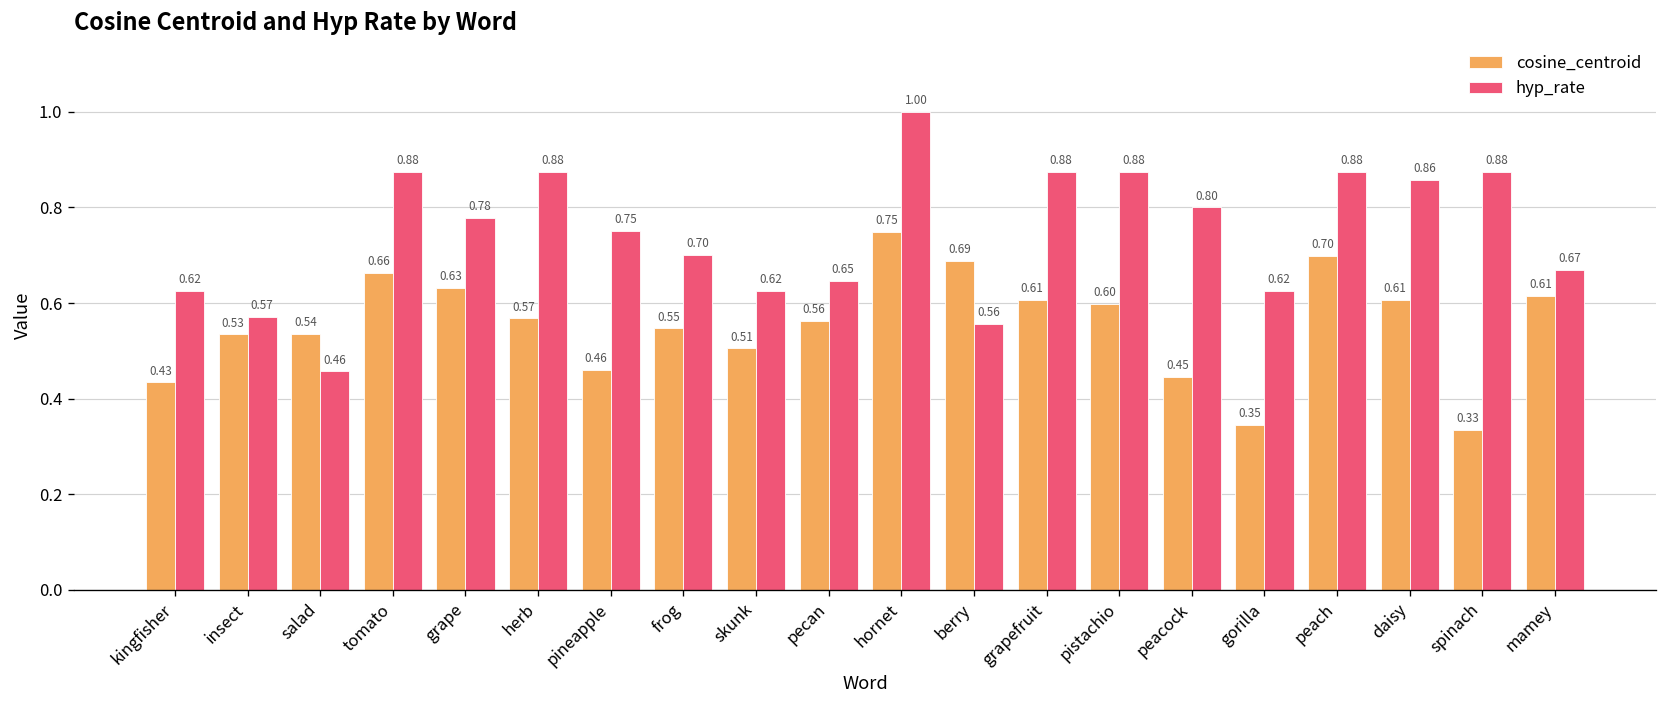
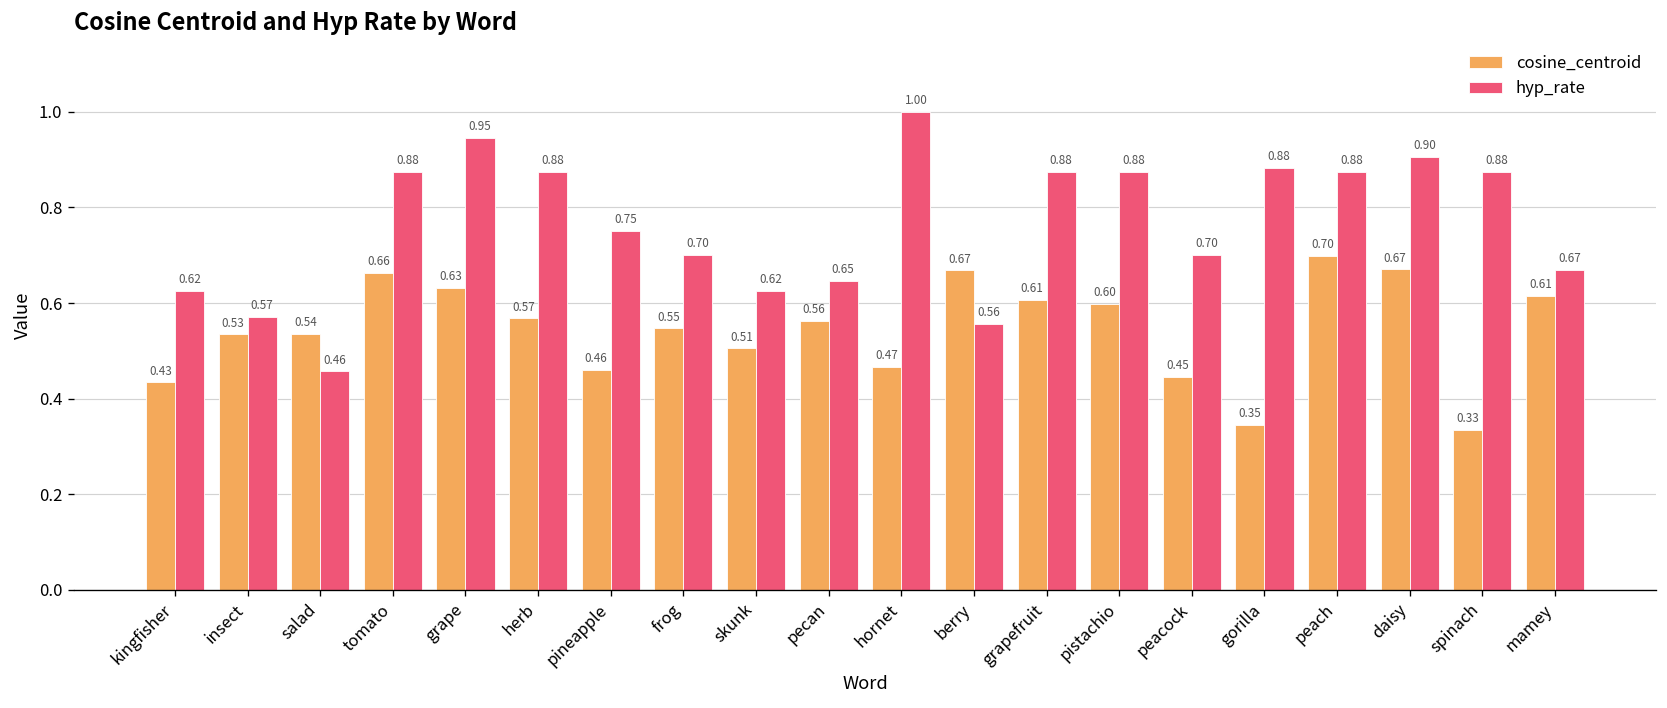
  {
    "cosine_centroid": {
      "kingfisher": 0.43,
      "insect": 0.53,
      "salad": 0.54,
      "tomato": 0.66,
      "grape": 0.63,
      "herb": 0.57,
      "pineapple": 0.46,
      "frog": 0.55,
      "skunk": 0.51,
      "pecan": 0.56,
-     "hornet": 0.75,
-     "berry": 0.69,
+     "hornet": 0.47,
+     "berry": 0.67,
      "grapefruit": 0.61,
      "pistachio": 0.60,
      "peacock": 0.45,
      "gorilla": 0.35,
      "peach": 0.70,
-     "daisy": 0.61,
+     "daisy": 0.67,
      "spinach": 0.33,
      "mamey": 0.61
    },
    "hyp_rate": {
      "kingfisher": 0.62,
      "insect": 0.57,
      "salad": 0.46,
      "tomato": 0.88,
-     "grape": 0.78,
+     "grape": 0.95,
      "herb": 0.88,
      "pineapple": 0.75,
      "frog": 0.70,
      "skunk": 0.62,
      "pecan": 0.65,
      "hornet": 1.00,
      "berry": 0.56,
      "grapefruit": 0.88,
      "pistachio": 0.88,
-     "peacock": 0.80,
-     "gorilla": 0.62,
+     "peacock": 0.70,
+     "gorilla": 0.88,
      "peach": 0.88,
-     "daisy": 0.86,
+     "daisy": 0.90,
      "spinach": 0.88,
      "mamey": 0.67
    }
  }
